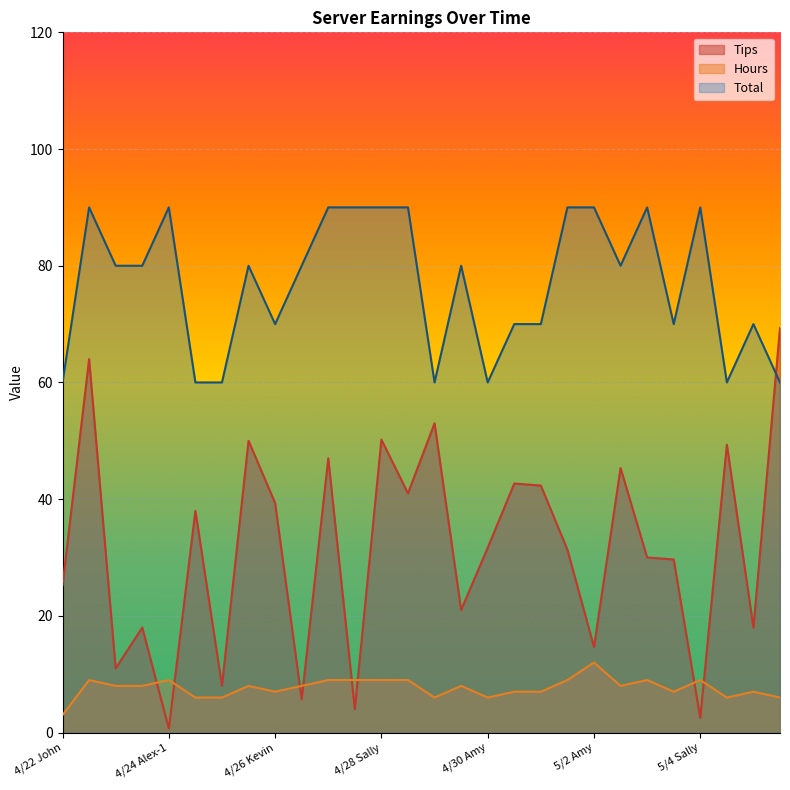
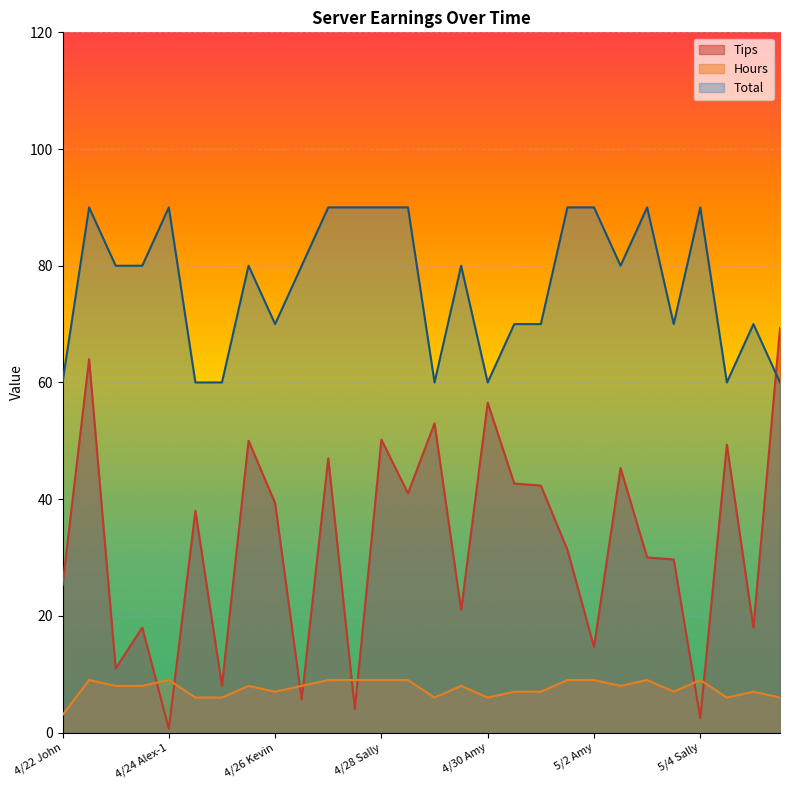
  {
    "Tips": {
      "4/22 John": 25,
      "4/24 Alex-1": 1,
      "4/26 Kevin": 39,
      "4/28 Sally": 50,
-     "4/30 Amy": 32,
+     "4/30 Amy": 57,
      "5/2 Amy": 15,
      "5/4 Sally": 3
    },
    "Hours": {
      "4/22 John": 3,
      "4/24 Alex-1": 9,
      "4/26 Kevin": 7,
      "4/28 Sally": 9,
      "4/30 Amy": 6,
-     "5/2 Amy": 12,
+     "5/2 Amy": 9,
      "5/4 Sally": 9
    },
    "Total": {
      "4/22 John": 60,
      "4/24 Alex-1": 90,
      "4/26 Kevin": 70,
      "4/28 Sally": 90,
      "4/30 Amy": 60,
      "5/2 Amy": 90,
      "5/4 Sally": 90
    }
  }
